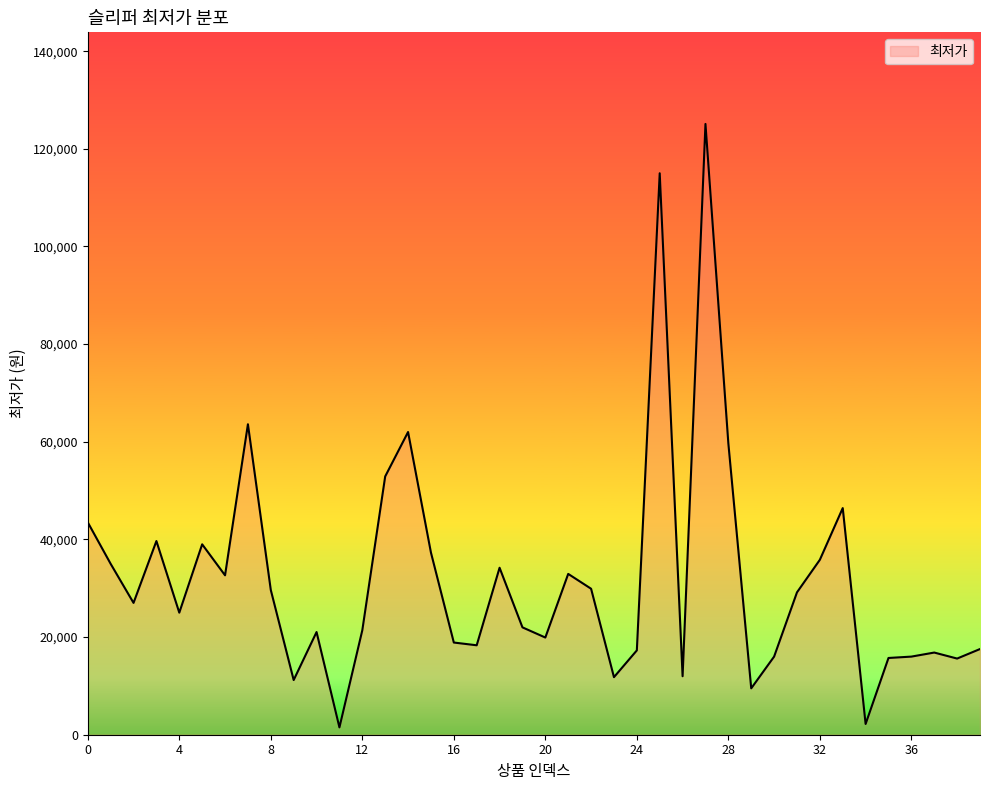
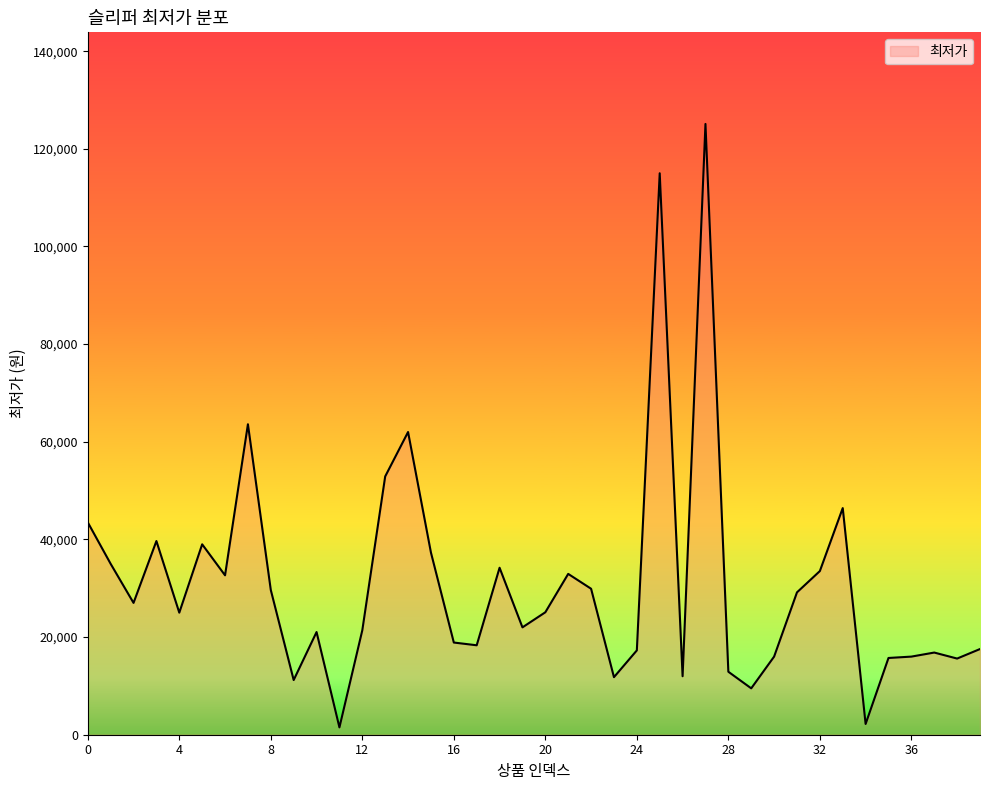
  {
    "0": "43,000",
    "4": "25,000",
    "8": "30,000",
    "12": "21,000",
    "16": "19,000",
-   "20": "20,000",
+   "20": "25,000",
    "24": "17,000",
-   "28": "60,000",
-   "32": "36,000",
+   "28": "13,000",
+   "32": "34,000",
    "36": "16,000"
  }
